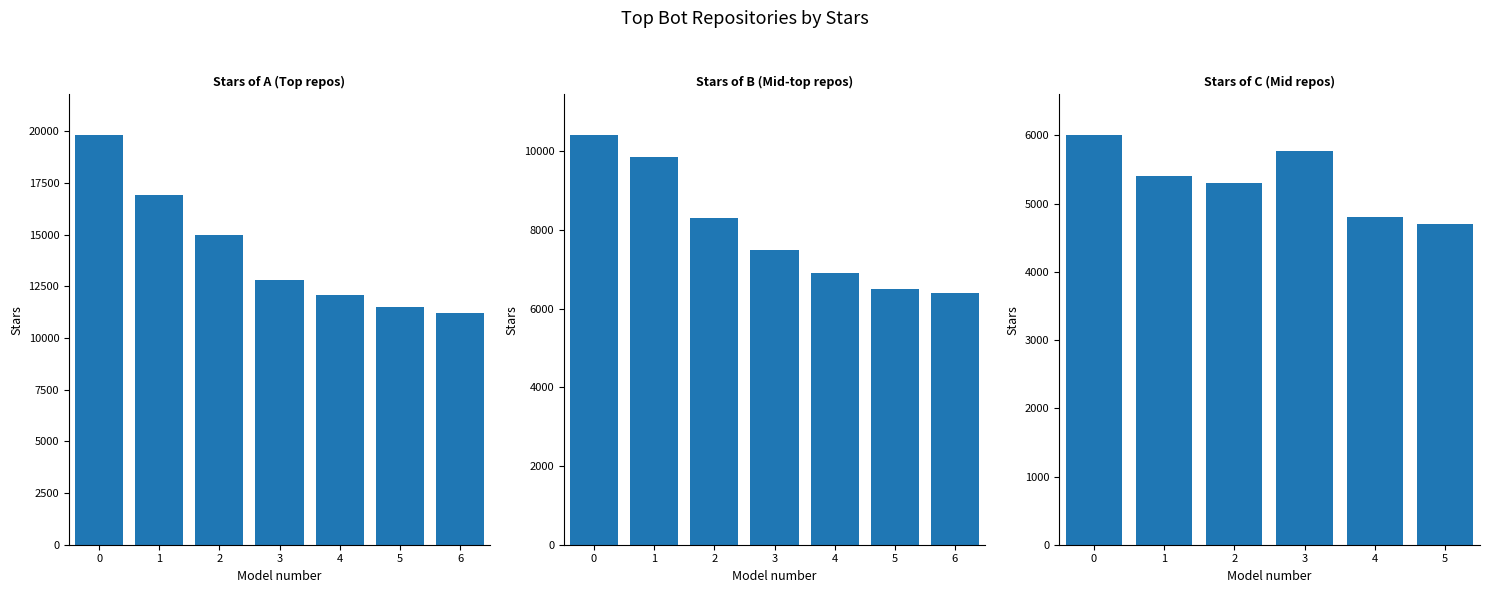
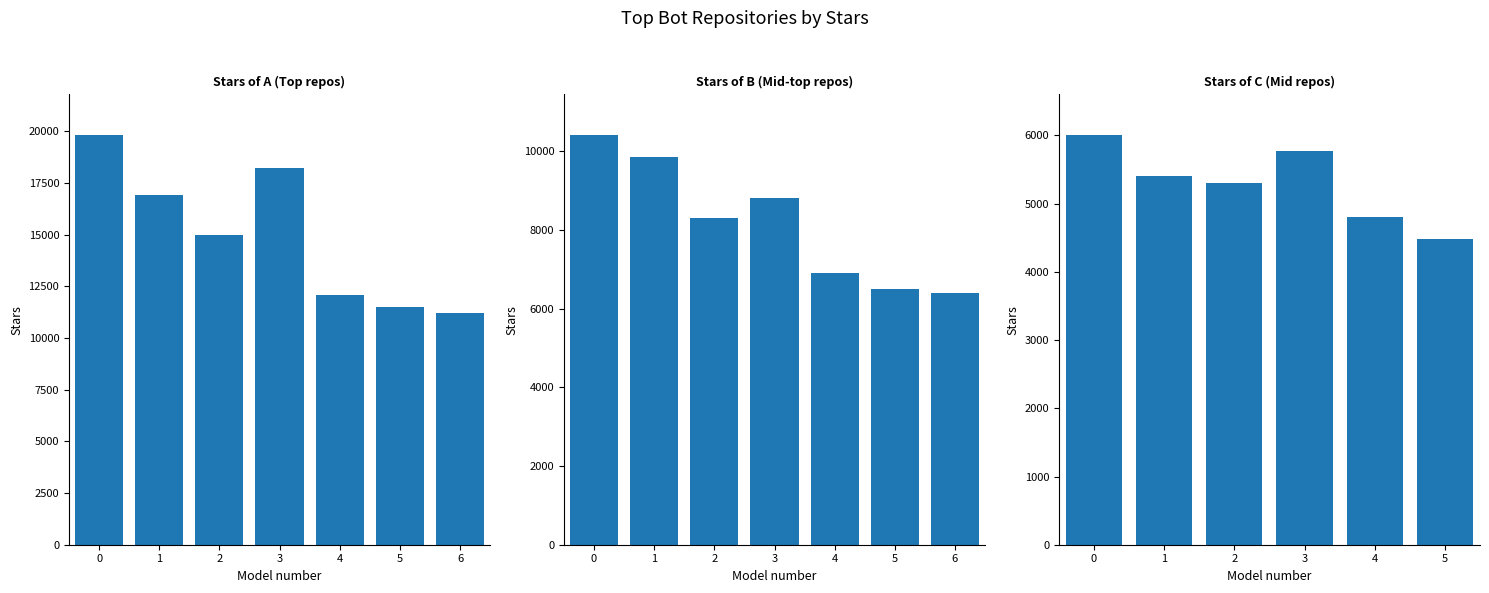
  {
    "Stars of A (Top repos)": {
      "0": 19800,
      "1": 16900,
      "2": 15000,
-     "3": 12800,
+     "3": 18200,
      "4": 12100,
      "5": 11500,
      "6": 11200
    },
    "Stars of B (Mid-top repos)": {
      "0": 10400,
      "1": 9800,
      "2": 8300,
-     "3": 7500,
+     "3": 8800,
      "4": 6900,
      "5": 6500,
      "6": 6400
    },
    "Stars of C (Mid repos)": {
      "0": 6000,
      "1": 5400,
      "2": 5300,
      "3": 5800,
      "4": 4800,
-     "5": 4700
+     "5": 4500
    }
  }
